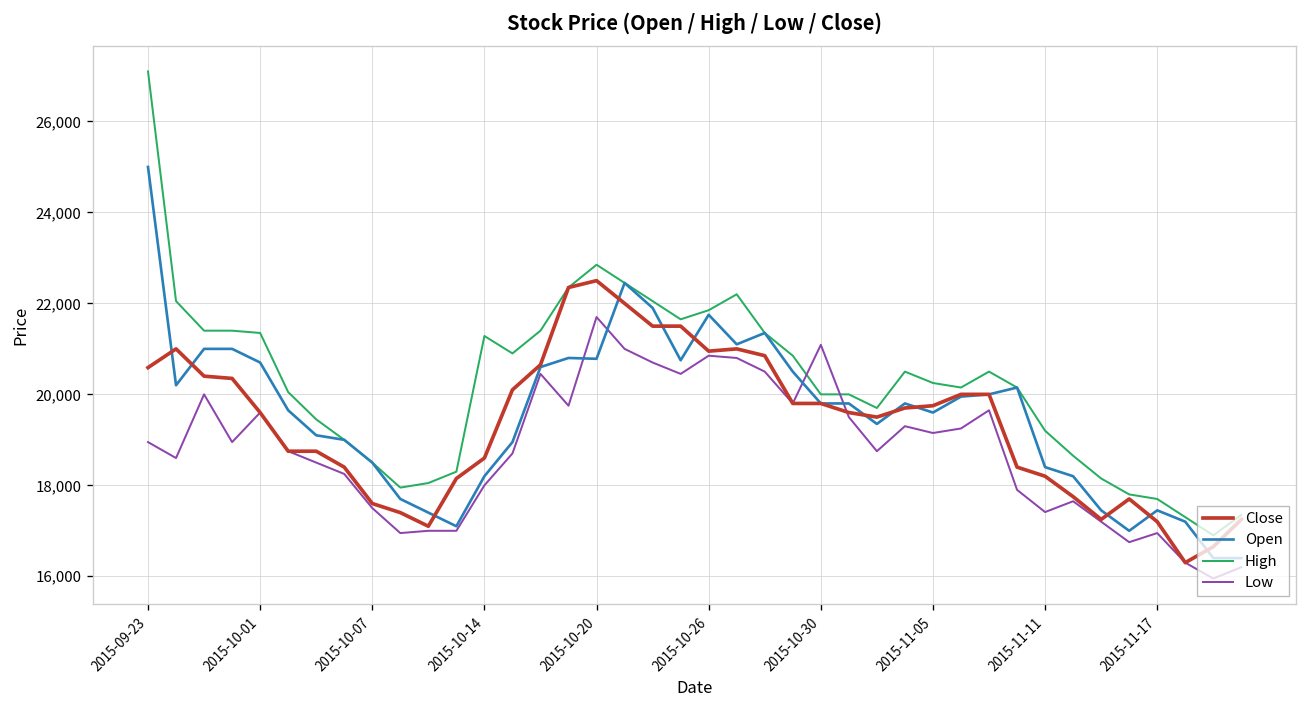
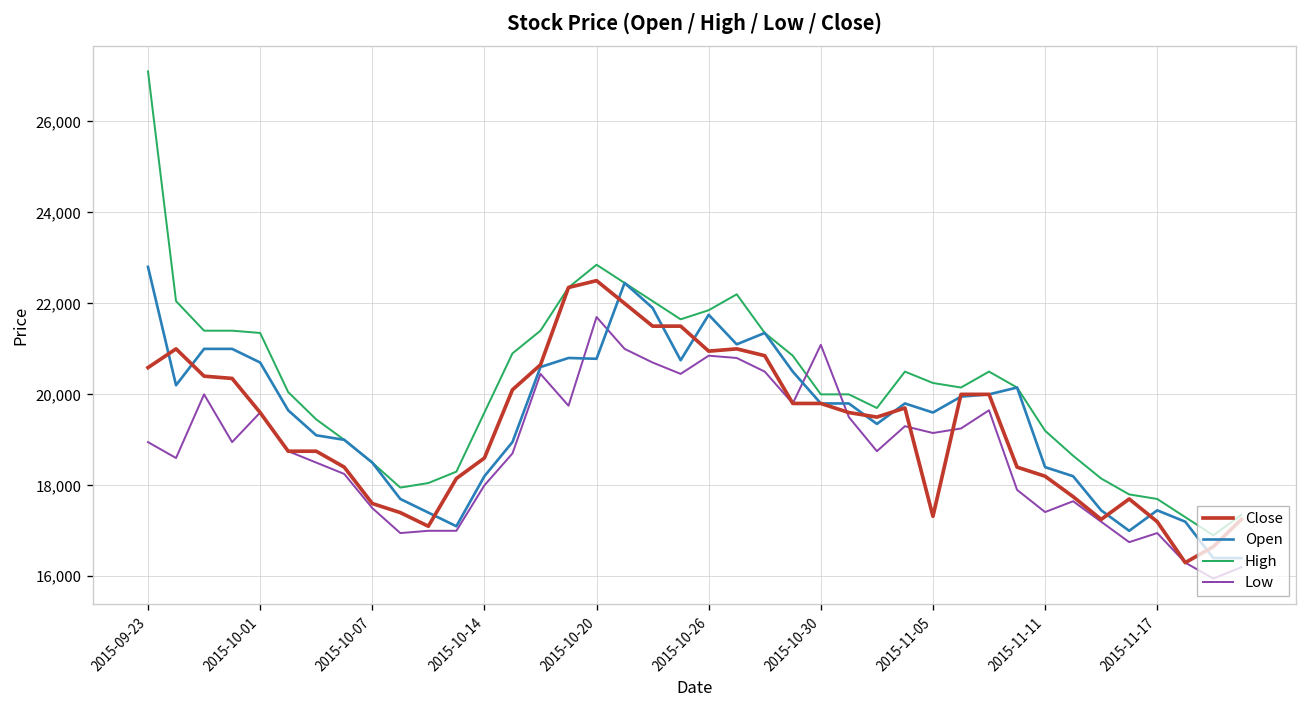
  {
    "Close": {
      "2015-09-23": "20,600",
      "2015-10-07": "17,600",
      "2015-10-14": "18,600",
      "2015-10-20": "22,500",
      "2015-10-26": "21,000",
-     "2015-11-05": "19,800",
+     "2015-11-05": "17,300",
      "2015-11-11": "18,200",
      "2015-11-17": "17,200"
    },
    "Open": {
-     "2015-09-23": "25,000",
+     "2015-09-23": "22,800",
      "2015-10-01": "20,700",
      "2015-10-14": "18,200",
      "2015-10-20": "20,800",
      "2015-10-26": "21,800",
      "2015-11-05": "19,600",
      "2015-11-11": "18,400",
      "2015-11-17": "17,500"
    },
    "High": {
      "2015-09-23": "27,100",
      "2015-10-01": "21,400",
-     "2015-10-14": "21,300",
+     "2015-10-14": "19,600",
      "2015-10-20": "22,900",
      "2015-10-26": "21,900",
      "2015-10-30": "20,000",
      "2015-11-05": "20,300",
      "2015-11-11": "19,200",
      "2015-11-17": "17,700"
    },
    "Low": {
      "2015-09-23": "19,000",
      "2015-10-07": "17,500",
      "2015-10-14": "18,000",
      "2015-10-20": "21,700",
      "2015-10-26": "20,900",
      "2015-10-30": "21,100",
      "2015-11-05": "19,200",
      "2015-11-11": "17,400",
      "2015-11-17": "17,000"
    }
  }
